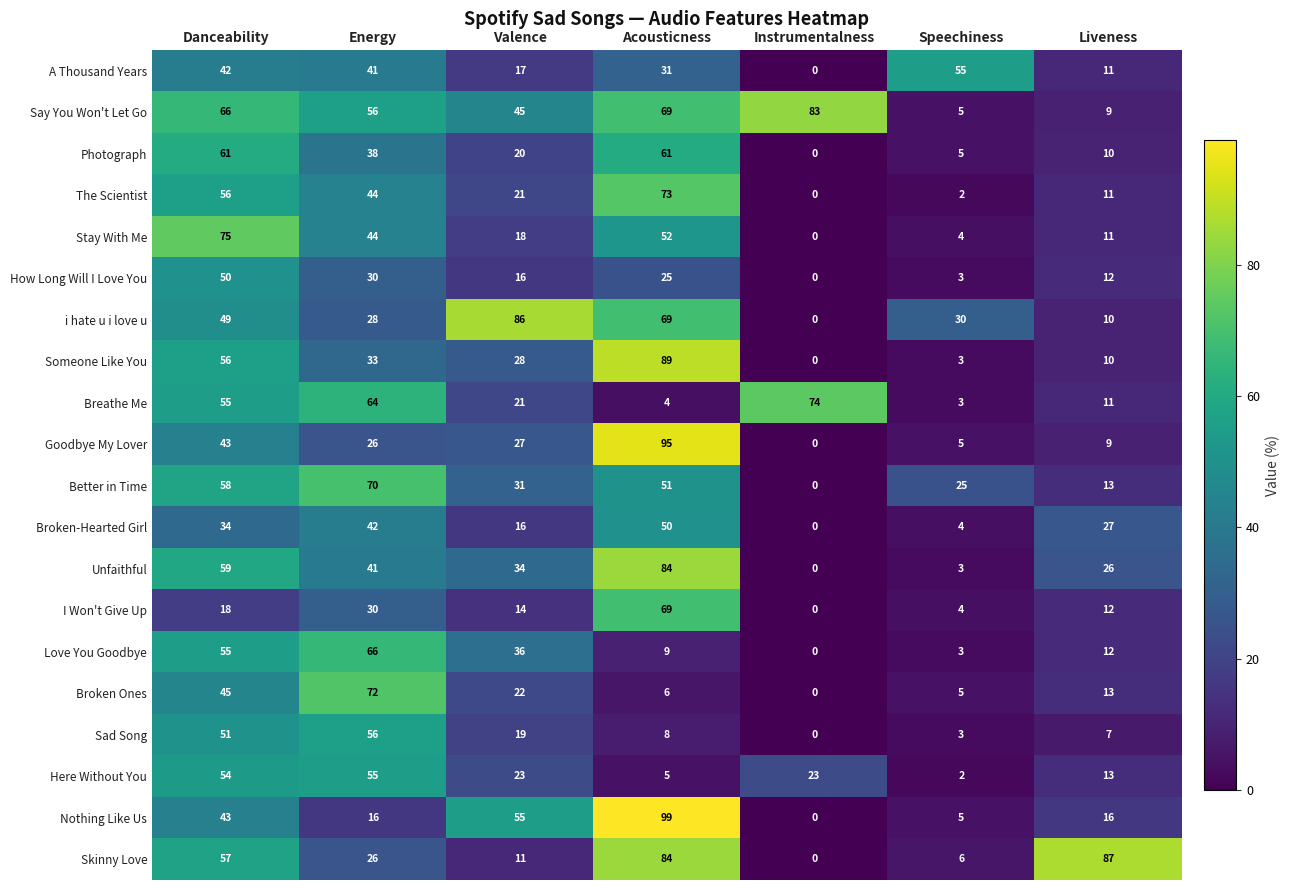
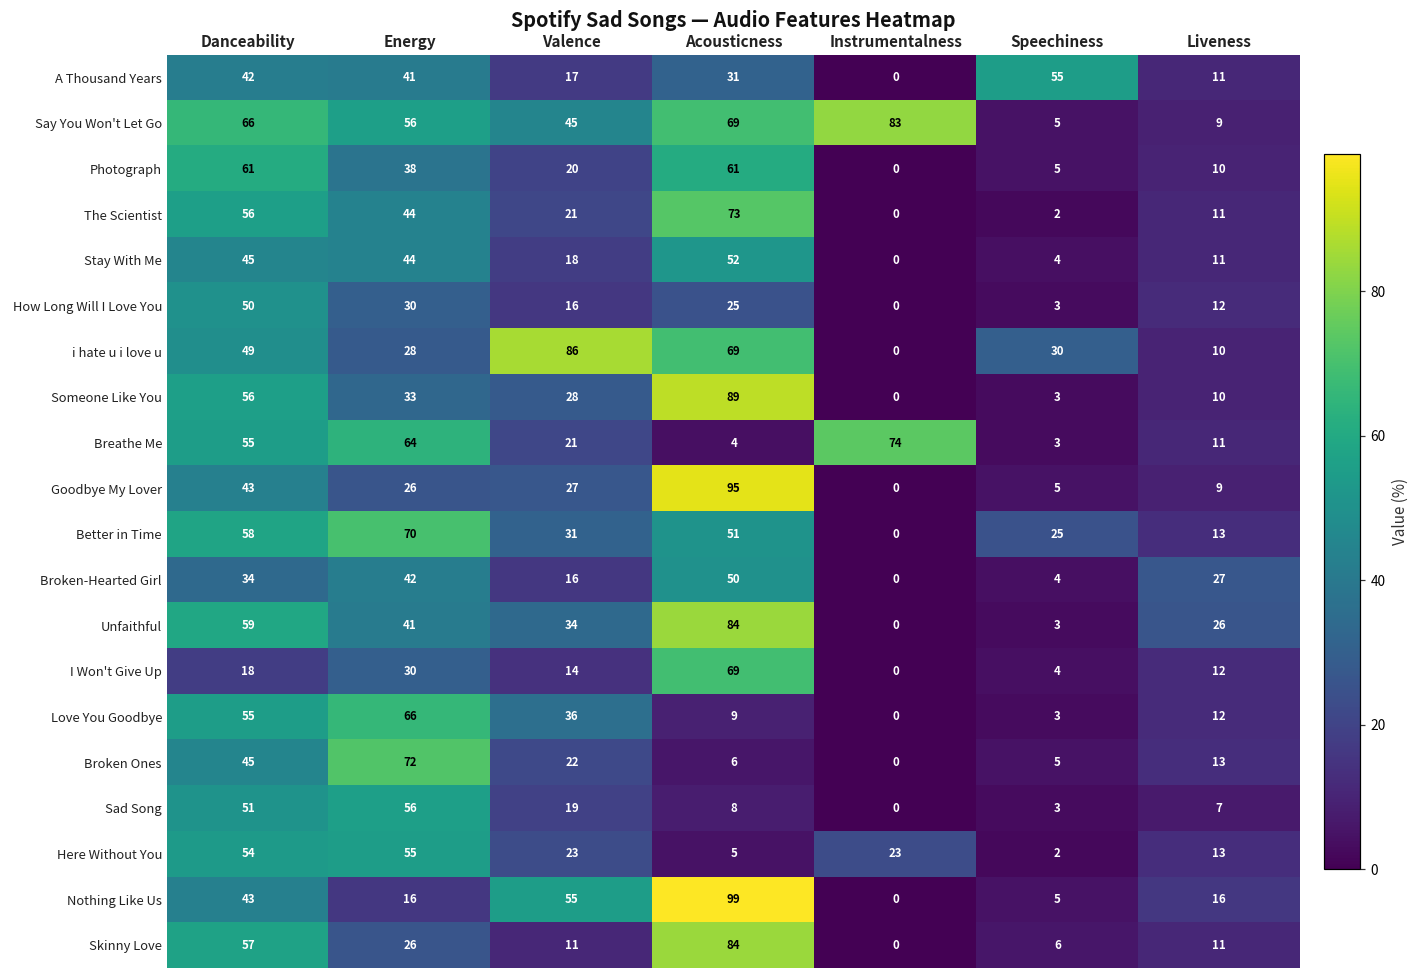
  {
    "A Thousand Years": {
      "Danceability": 42,
      "Energy": 41,
      "Valence": 17,
      "Acousticness": 31,
      "Instrumentalness": 0,
      "Speechiness": 55,
      "Liveness": 11
    },
    "Say You Won't Let Go": {
      "Danceability": 66,
      "Energy": 56,
      "Valence": 45,
      "Acousticness": 69,
      "Instrumentalness": 83,
      "Speechiness": 5,
      "Liveness": 9
    },
    "Photograph": {
      "Danceability": 61,
      "Energy": 38,
      "Valence": 20,
      "Acousticness": 61,
      "Instrumentalness": 0,
      "Speechiness": 5,
      "Liveness": 10
    },
    "The Scientist": {
      "Danceability": 56,
      "Energy": 44,
      "Valence": 21,
      "Acousticness": 73,
      "Instrumentalness": 0,
      "Speechiness": 2,
      "Liveness": 11
    },
    "Stay With Me": {
-     "Danceability": 75,
+     "Danceability": 45,
      "Energy": 44,
      "Valence": 18,
      "Acousticness": 52,
      "Instrumentalness": 0,
      "Speechiness": 4,
      "Liveness": 11
    },
    "How Long Will I Love You": {
      "Danceability": 50,
      "Energy": 30,
      "Valence": 16,
      "Acousticness": 25,
      "Instrumentalness": 0,
      "Speechiness": 3,
      "Liveness": 12
    },
    "i hate u i love u": {
      "Danceability": 49,
      "Energy": 28,
      "Valence": 86,
      "Acousticness": 69,
      "Instrumentalness": 0,
      "Speechiness": 30,
      "Liveness": 10
    },
    "Someone Like You": {
      "Danceability": 56,
      "Energy": 33,
      "Valence": 28,
      "Acousticness": 89,
      "Instrumentalness": 0,
      "Speechiness": 3,
      "Liveness": 10
    },
    "Breathe Me": {
      "Danceability": 55,
      "Energy": 64,
      "Valence": 21,
      "Acousticness": 4,
      "Instrumentalness": 74,
      "Speechiness": 3,
      "Liveness": 11
    },
    "Goodbye My Lover": {
      "Danceability": 43,
      "Energy": 26,
      "Valence": 27,
      "Acousticness": 95,
      "Instrumentalness": 0,
      "Speechiness": 5,
      "Liveness": 9
    },
    "Better in Time": {
      "Danceability": 58,
      "Energy": 70,
      "Valence": 31,
      "Acousticness": 51,
      "Instrumentalness": 0,
      "Speechiness": 25,
      "Liveness": 13
    },
    "Broken-Hearted Girl": {
      "Danceability": 34,
      "Energy": 42,
      "Valence": 16,
      "Acousticness": 50,
      "Instrumentalness": 0,
      "Speechiness": 4,
      "Liveness": 27
    },
    "Unfaithful": {
      "Danceability": 59,
      "Energy": 41,
      "Valence": 34,
      "Acousticness": 84,
      "Instrumentalness": 0,
      "Speechiness": 3,
      "Liveness": 26
    },
    "I Won't Give Up": {
      "Danceability": 18,
      "Energy": 30,
      "Valence": 14,
      "Acousticness": 69,
      "Instrumentalness": 0,
      "Speechiness": 4,
      "Liveness": 12
    },
    "Love You Goodbye": {
      "Danceability": 55,
      "Energy": 66,
      "Valence": 36,
      "Acousticness": 9,
      "Instrumentalness": 0,
      "Speechiness": 3,
      "Liveness": 12
    },
    "Broken Ones": {
      "Danceability": 45,
      "Energy": 72,
      "Valence": 22,
      "Acousticness": 6,
      "Instrumentalness": 0,
      "Speechiness": 5,
      "Liveness": 13
    },
    "Sad Song": {
      "Danceability": 51,
      "Energy": 56,
      "Valence": 19,
      "Acousticness": 8,
      "Instrumentalness": 0,
      "Speechiness": 3,
      "Liveness": 7
    },
    "Here Without You": {
      "Danceability": 54,
      "Energy": 55,
      "Valence": 23,
      "Acousticness": 5,
      "Instrumentalness": 23,
      "Speechiness": 2,
      "Liveness": 13
    },
    "Nothing Like Us": {
      "Danceability": 43,
      "Energy": 16,
      "Valence": 55,
      "Acousticness": 99,
      "Instrumentalness": 0,
      "Speechiness": 5,
      "Liveness": 16
    },
    "Skinny Love": {
      "Danceability": 57,
      "Energy": 26,
      "Valence": 11,
      "Acousticness": 84,
      "Instrumentalness": 0,
      "Speechiness": 6,
-     "Liveness": 87
+     "Liveness": 11
    }
  }
